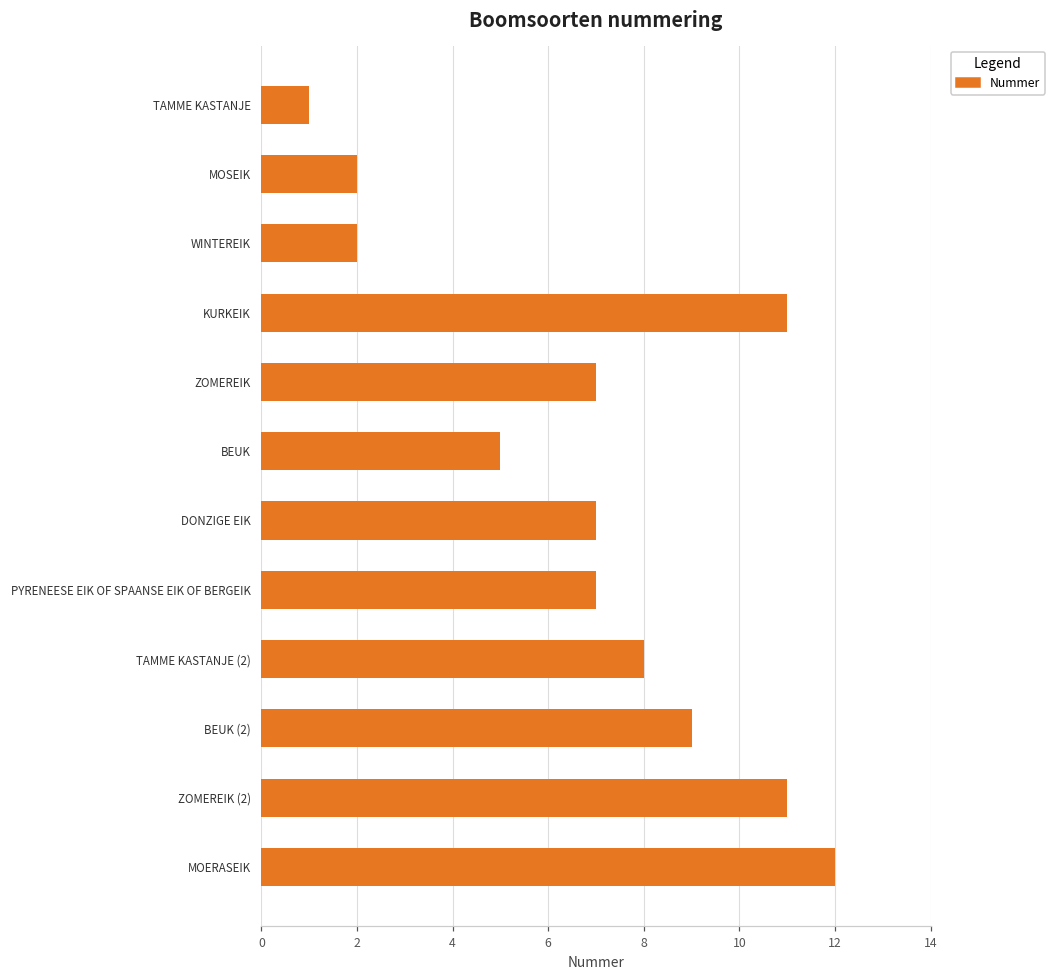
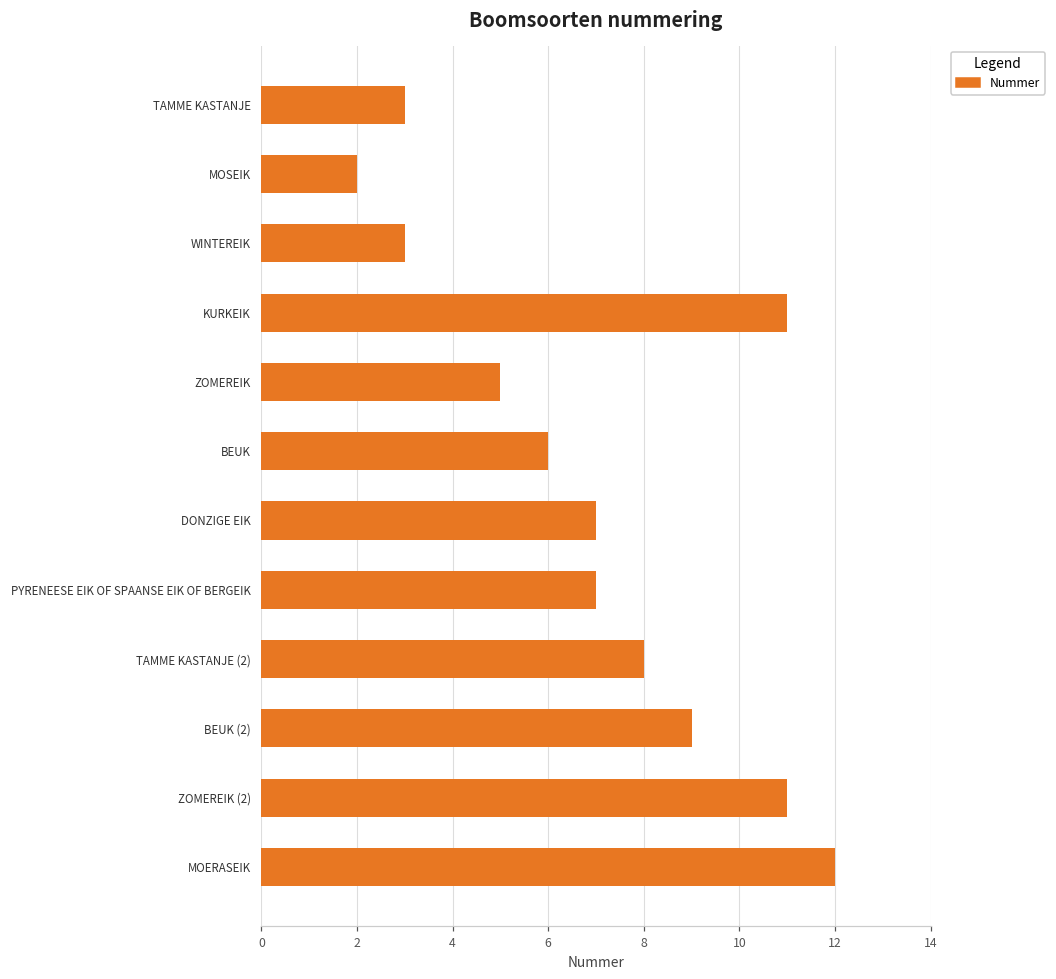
  {
-   "TAMME KASTANJE": 1,
+   "TAMME KASTANJE": 3,
    "MOSEIK": 2,
-   "WINTEREIK": 2,
+   "WINTEREIK": 3,
    "KURKEIK": 11,
-   "ZOMEREIK": 7,
-   "BEUK": 5,
+   "ZOMEREIK": 5,
+   "BEUK": 6,
    "DONZIGE EIK": 7,
    "PYRENEESE EIK OF SPAANSE EIK OF BERGEIK": 7,
    "TAMME KASTANJE (2)": 8,
    "BEUK (2)": 9,
    "ZOMEREIK (2)": 11,
    "MOERASEIK": 12
  }
